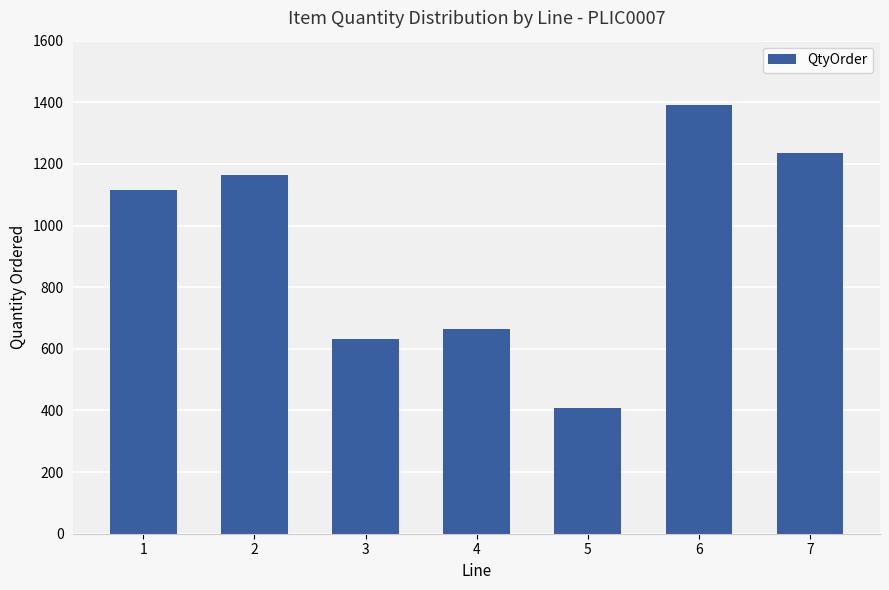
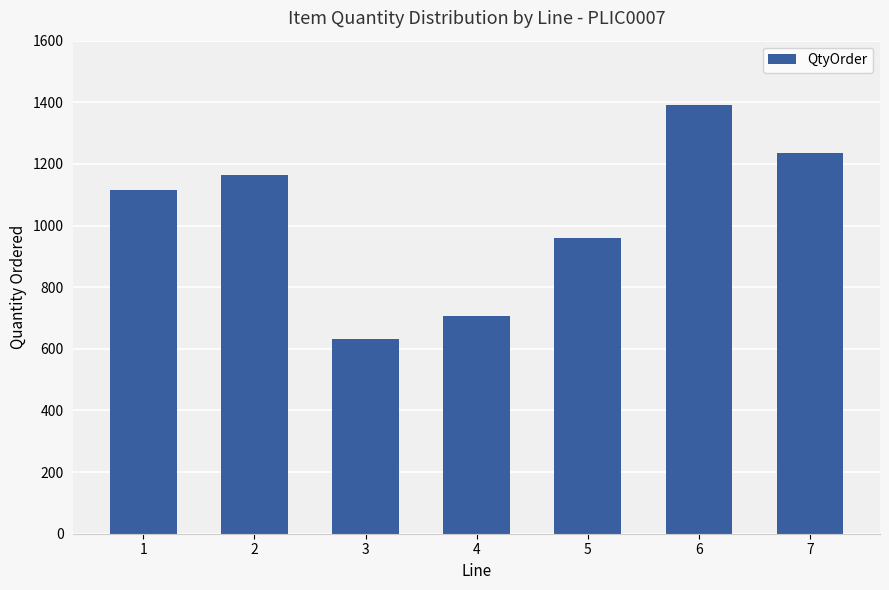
  {
    "1": 1120,
    "2": 1160,
    "3": 630,
-   "4": 660,
-   "5": 410,
+   "4": 710,
+   "5": 960,
    "6": 1390,
    "7": 1240
  }
